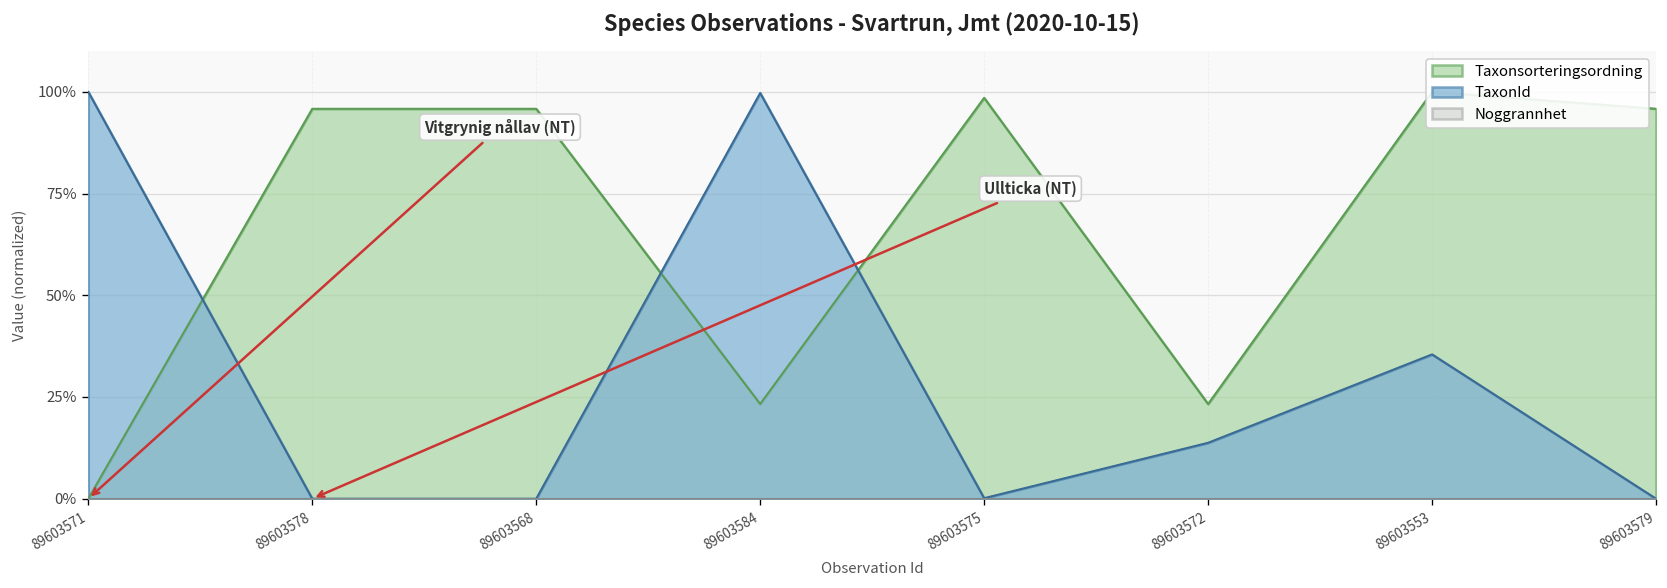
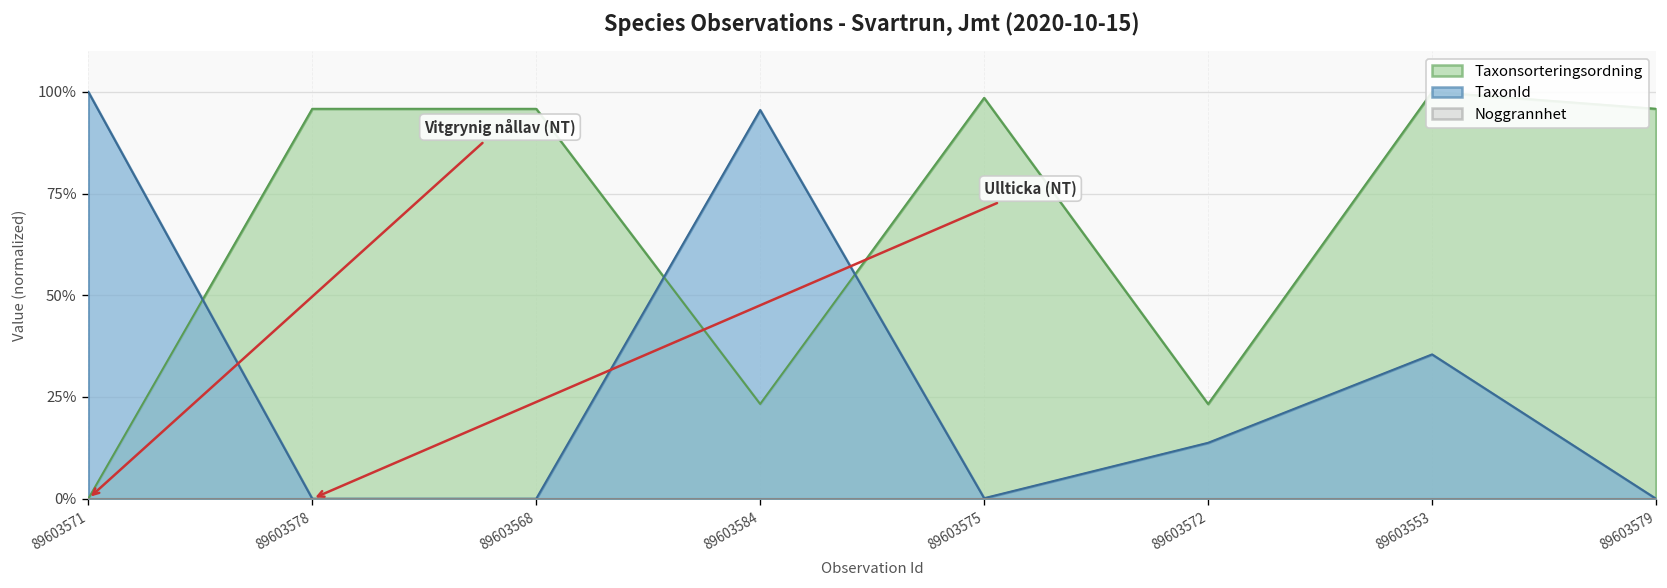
  {
    "TaxonId": {
      "89603571": "100%",
-     "89603584": "100%",
+     "89603584": "96%",
      "89603572": "14%",
      "89603553": "35%"
    }
  }
